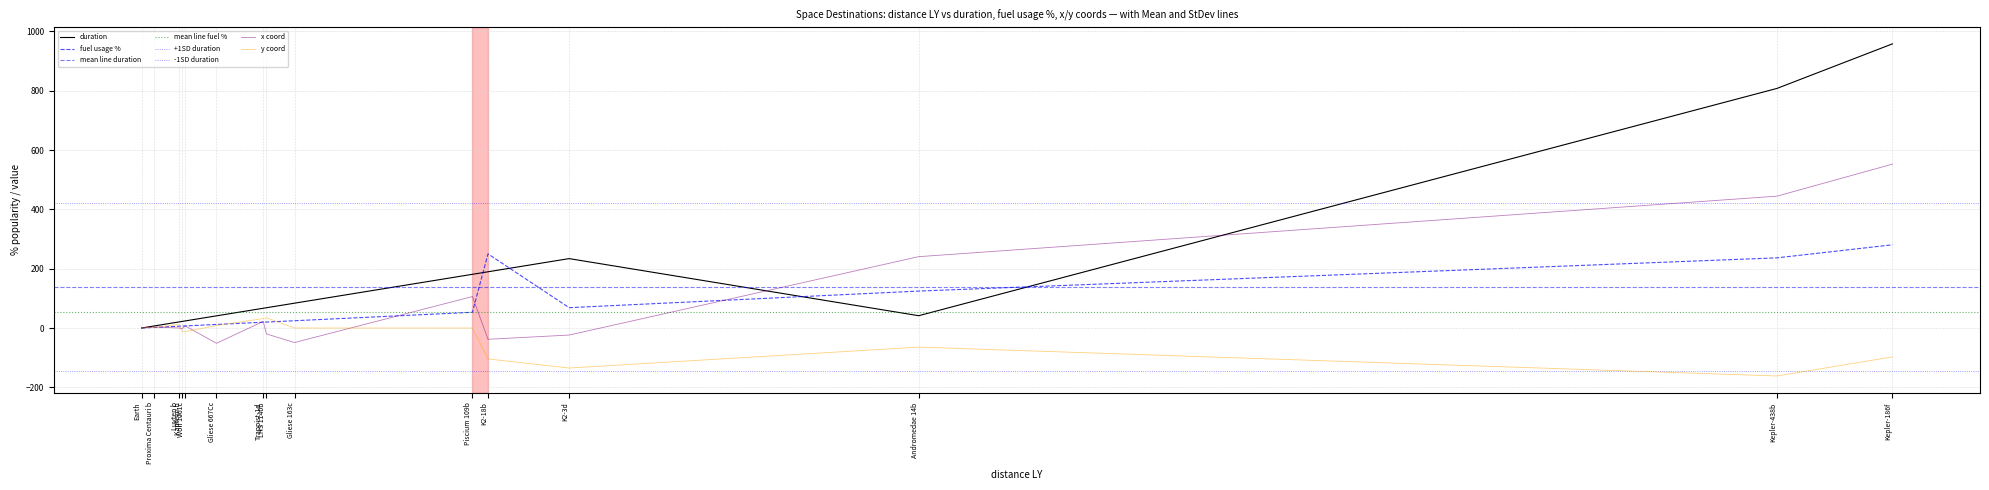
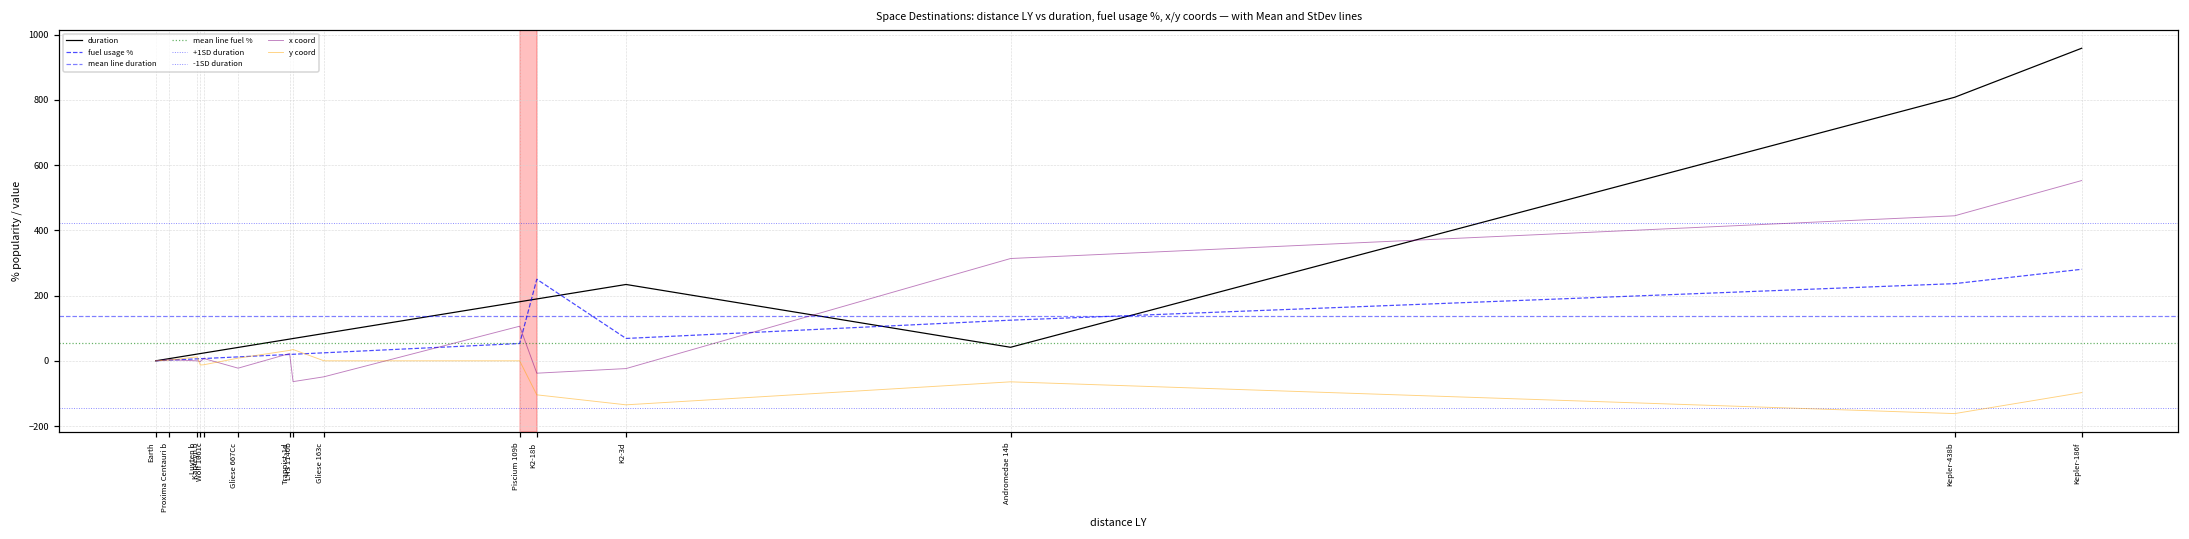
  {
    "duration": {
      "Kapteyn b": 20,
      "Wolf 1061c": 20,
      "Gliese 667Cc": 40,
      "Trappist-1d": 70,
      "LHS 1140b": 70,
      "Gliese 163c": 80,
      "Piscium 109b": 180,
      "K2-18b": 190,
      "K2-3d": 230,
      "Andromedae 14b": 40,
      "Kepler-438b": 810,
      "Kepler-186f": 960
    },
    "fuel usage %": {
      "Kapteyn b": 10,
      "LHS 1140b": 20,
      "Gliese 163c": 20,
      "Piscium 109b": 50,
      "K2-18b": 250,
      "K2-3d": 70,
      "Andromedae 14b": 120,
      "Kepler-438b": 240,
      "Kepler-186f": 280
    },
    "x coord": {
      "Kapteyn b": 0,
-     "Gliese 667Cc": -50,
-     "LHS 1140b": -20,
+     "Gliese 667Cc": -20,
+     "LHS 1140b": -60,
      "Gliese 163c": -50,
      "Piscium 109b": 110,
      "K2-18b": -40,
      "K2-3d": -20,
-     "Andromedae 14b": 240,
+     "Andromedae 14b": 310,
      "Kepler-438b": 440,
      "Kepler-186f": 550
    },
    "y coord": {
      "Kapteyn b": -10,
      "Wolf 1061c": -10,
      "Trappist-1d": 30,
      "LHS 1140b": 30,
      "Gliese 163c": 0,
      "Piscium 109b": 0,
      "K2-18b": -100,
      "K2-3d": -130,
      "Andromedae 14b": -60,
      "Kepler-438b": -160,
      "Kepler-186f": -100
    }
  }
